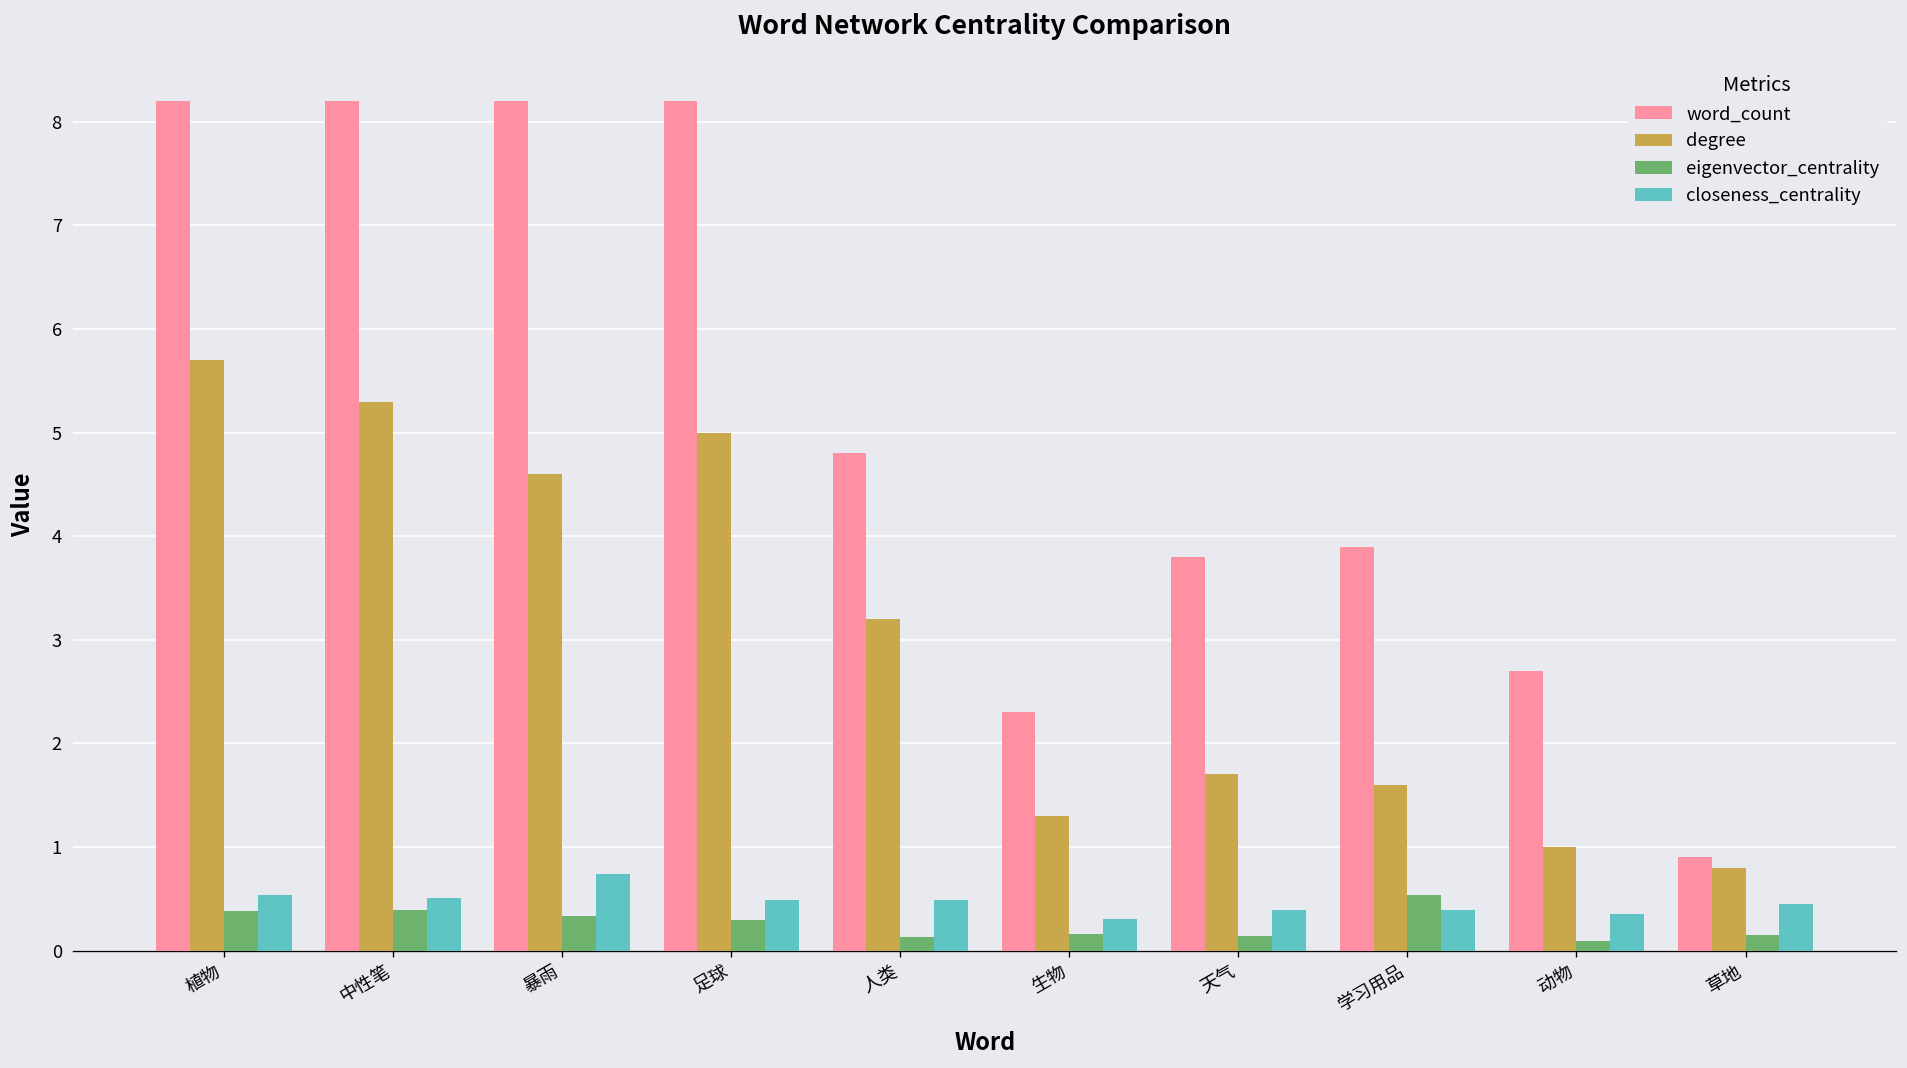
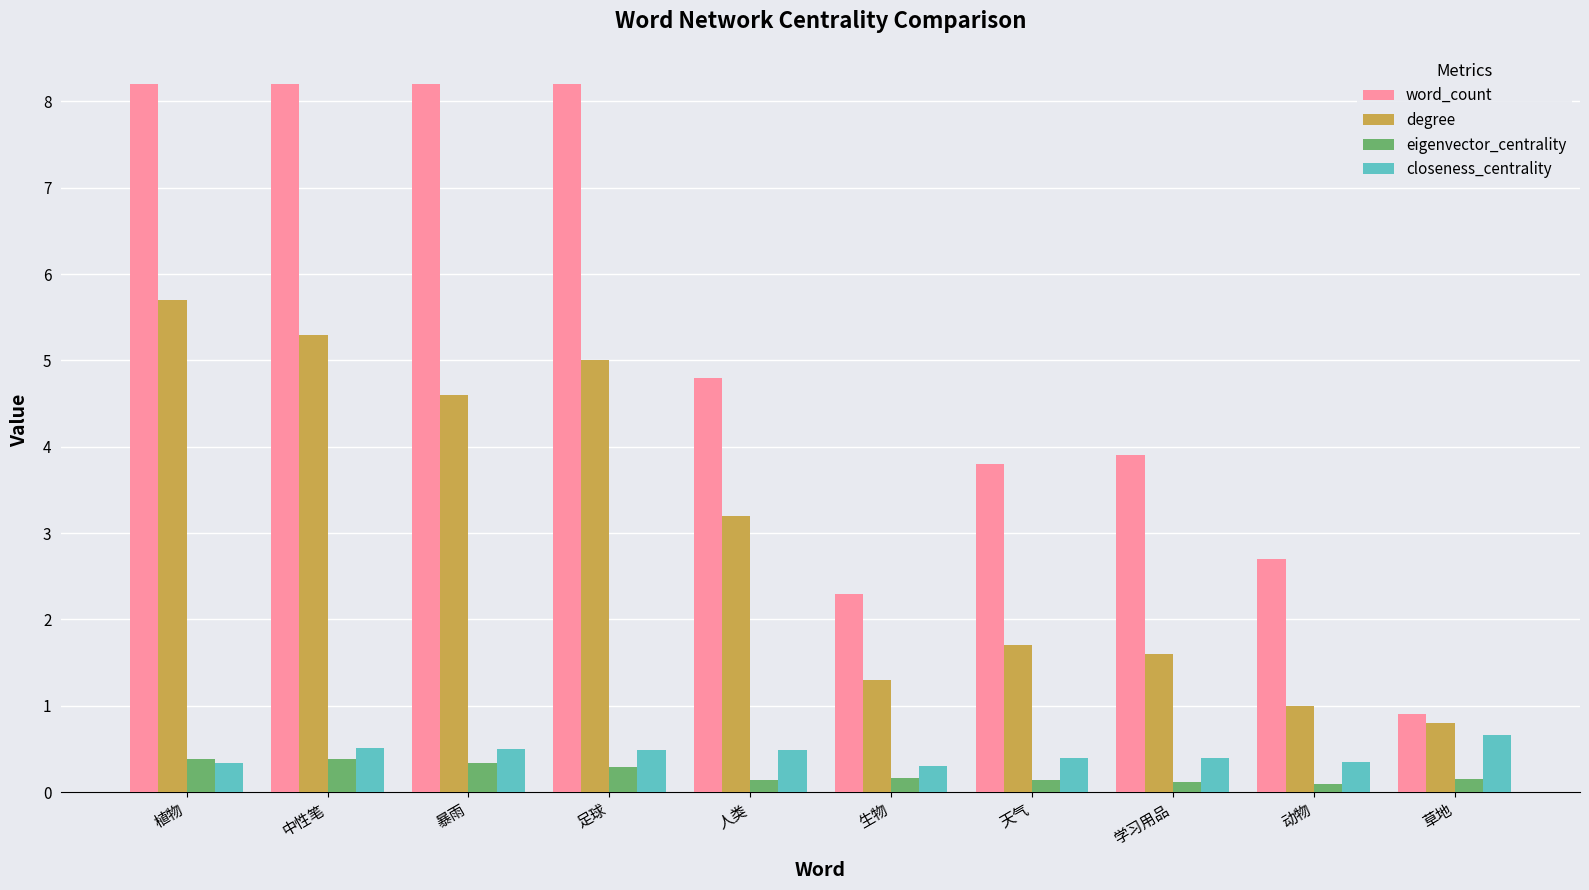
  {
    "word_count": {
      "植物": 8.2,
      "中性笔": 8.2,
      "暴雨": 8.2,
      "足球": 8.2,
      "人类": 4.8,
      "生物": 2.3,
      "天气": 3.8,
      "学习用品": 3.9,
      "动物": 2.7,
      "草地": 0.9
    },
    "degree": {
      "植物": 5.7,
      "中性笔": 5.3,
      "暴雨": 4.6,
      "足球": 5.0,
      "人类": 3.2,
      "生物": 1.3,
      "天气": 1.7,
      "学习用品": 1.6,
      "动物": 1.0,
      "草地": 0.8
    },
    "eigenvector_centrality": {
      "植物": 0.4,
      "中性笔": 0.4,
      "暴雨": 0.3,
      "足球": 0.3,
      "人类": 0.1,
      "生物": 0.2,
      "天气": 0.1,
-     "学习用品": 0.5,
+     "学习用品": 0.1,
      "动物": 0.1,
      "草地": 0.1
    },
    "closeness_centrality": {
-     "植物": 0.5,
+     "植物": 0.3,
      "中性笔": 0.5,
-     "暴雨": 0.7,
+     "暴雨": 0.5,
      "足球": 0.5,
      "人类": 0.5,
      "生物": 0.3,
      "天气": 0.4,
      "学习用品": 0.4,
      "动物": 0.3,
-     "草地": 0.4
+     "草地": 0.7
    }
  }
